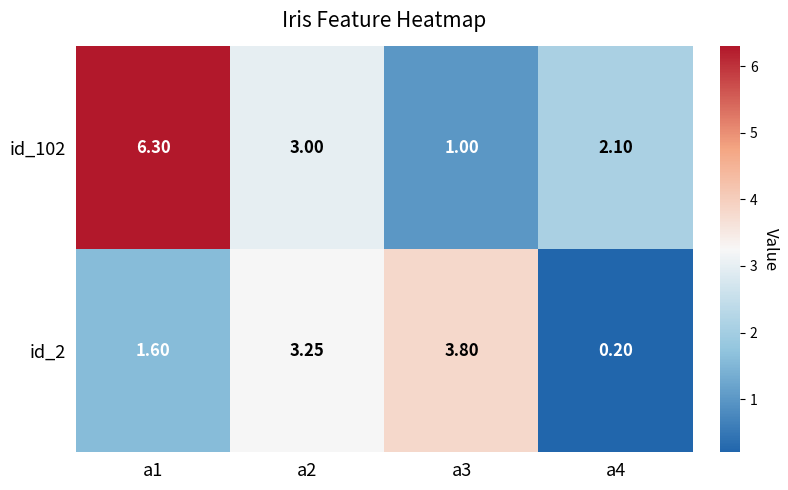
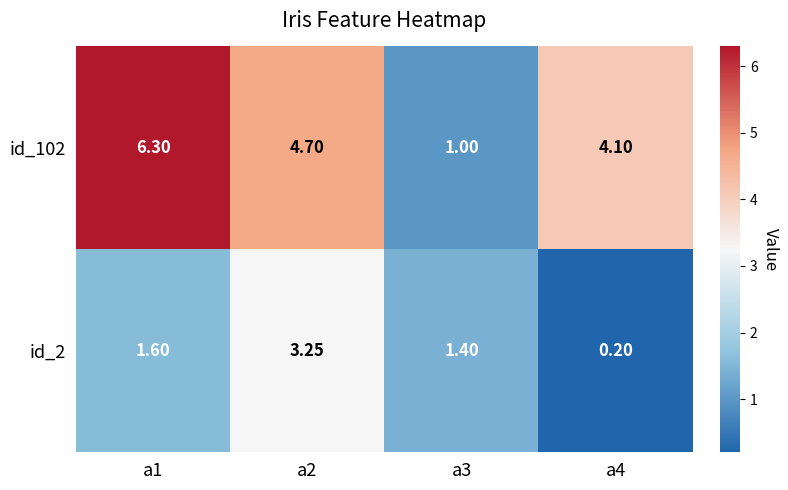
  {
    "id_102": {
      "a1": 6.30,
-     "a2": 3.00,
+     "a2": 4.70,
      "a3": 1.00,
-     "a4": 2.10
+     "a4": 4.10
    },
    "id_2": {
      "a1": 1.60,
      "a2": 3.25,
-     "a3": 3.80,
+     "a3": 1.40,
      "a4": 0.20
    }
  }
